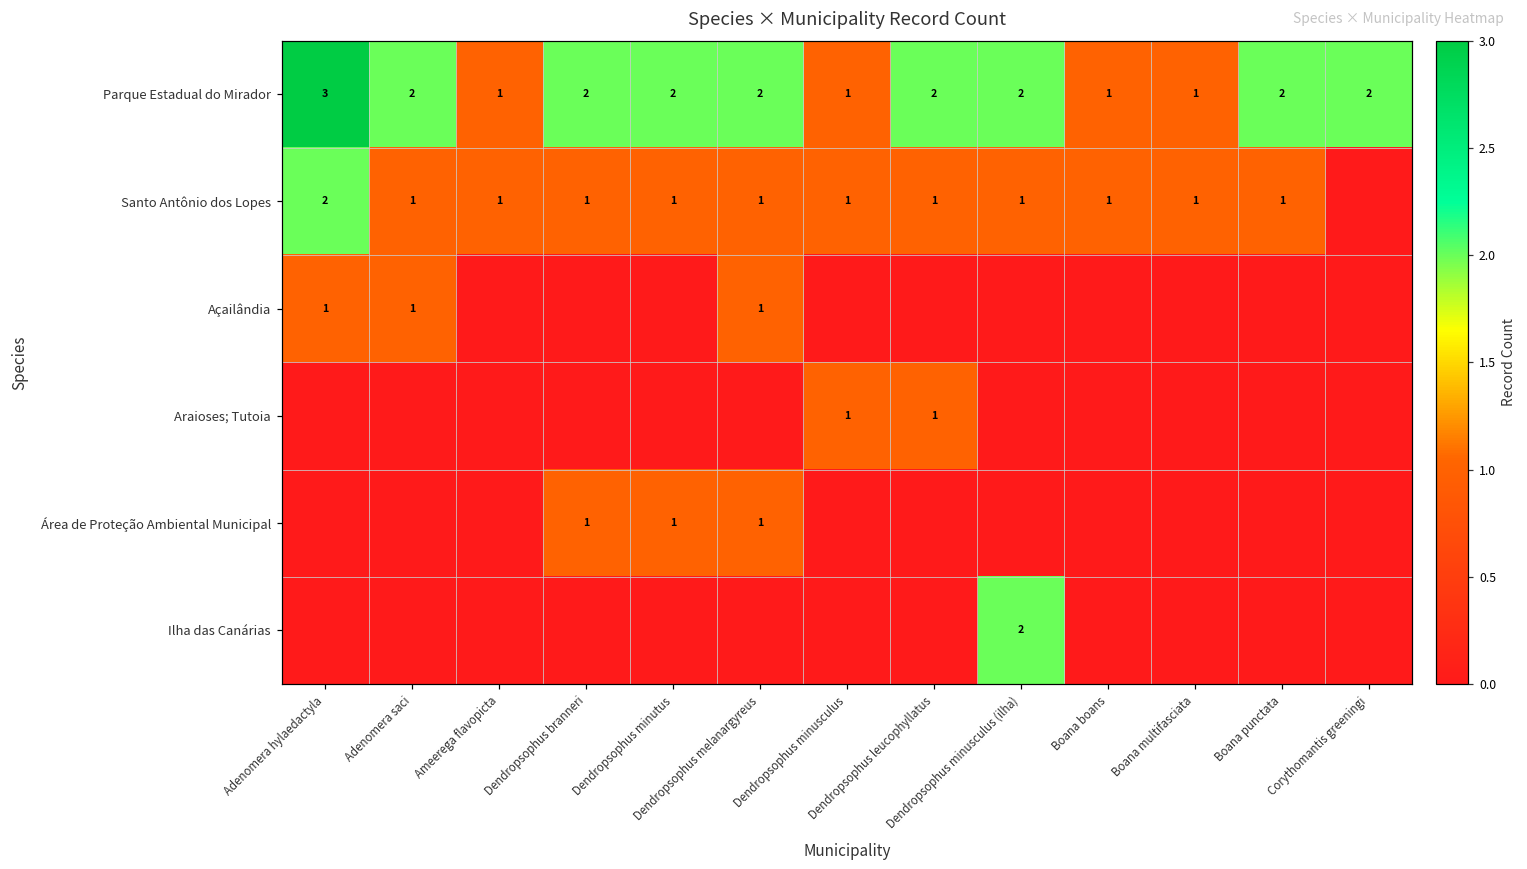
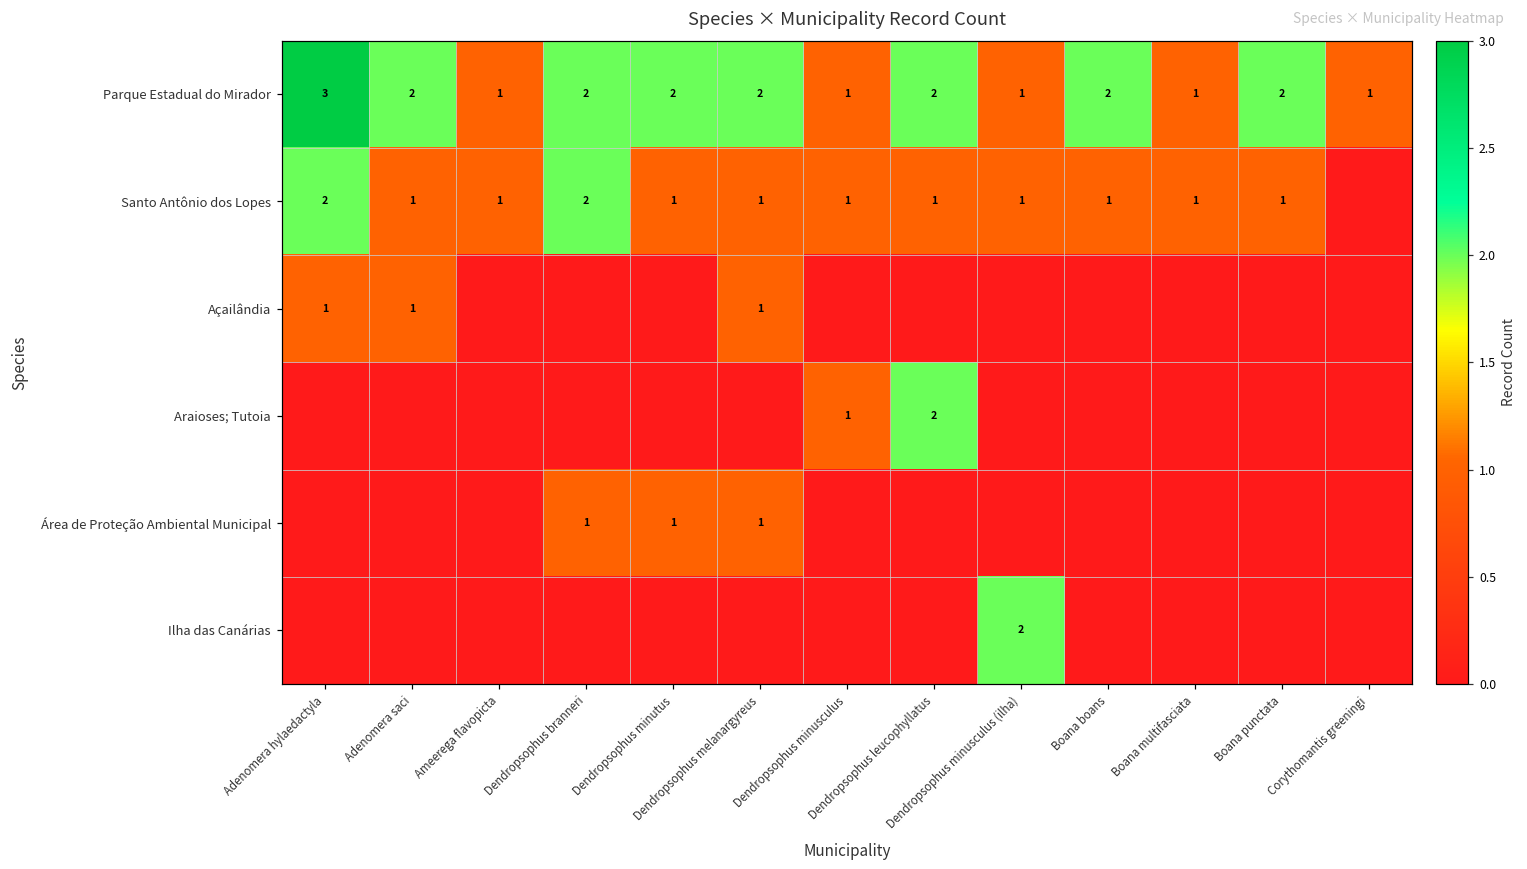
  {
    "Parque Estadual do Mirador": {
      "Adenomera hylaedactyla": 3,
      "Adenomera saci": 2,
      "Ameerega flavopicta": 1,
      "Dendropsophus branneri": 2,
      "Dendropsophus minutus": 2,
      "Dendropsophus melanargyreus": 2,
      "Dendropsophus minusculus": 1,
      "Dendropsophus leucophyllatus": 2,
-     "Dendropsophus minusculus (ilha)": 2,
-     "Boana boans": 1,
+     "Dendropsophus minusculus (ilha)": 1,
+     "Boana boans": 2,
      "Boana multifasciata": 1,
      "Boana punctata": 2,
-     "Corythomantis greeningi": 2
+     "Corythomantis greeningi": 1
    },
    "Santo Antônio dos Lopes": {
      "Adenomera hylaedactyla": 2,
      "Adenomera saci": 1,
      "Ameerega flavopicta": 1,
-     "Dendropsophus branneri": 1,
+     "Dendropsophus branneri": 2,
      "Dendropsophus minutus": 1,
      "Dendropsophus melanargyreus": 1,
      "Dendropsophus minusculus": 1,
      "Dendropsophus leucophyllatus": 1,
      "Dendropsophus minusculus (ilha)": 1,
      "Boana boans": 1,
      "Boana multifasciata": 1,
      "Boana punctata": 1
    },
    "Açailândia": {
      "Adenomera hylaedactyla": 1,
      "Adenomera saci": 1,
      "Dendropsophus melanargyreus": 1
    },
    "Araioses; Tutoia": {
      "Dendropsophus minusculus": 1,
-     "Dendropsophus leucophyllatus": 1
+     "Dendropsophus leucophyllatus": 2
    },
    "Área de Proteção Ambiental Municipal": {
      "Dendropsophus branneri": 1,
      "Dendropsophus minutus": 1,
      "Dendropsophus melanargyreus": 1
    },
    "Ilha das Canárias": {
      "Dendropsophus minusculus (ilha)": 2
    }
  }
